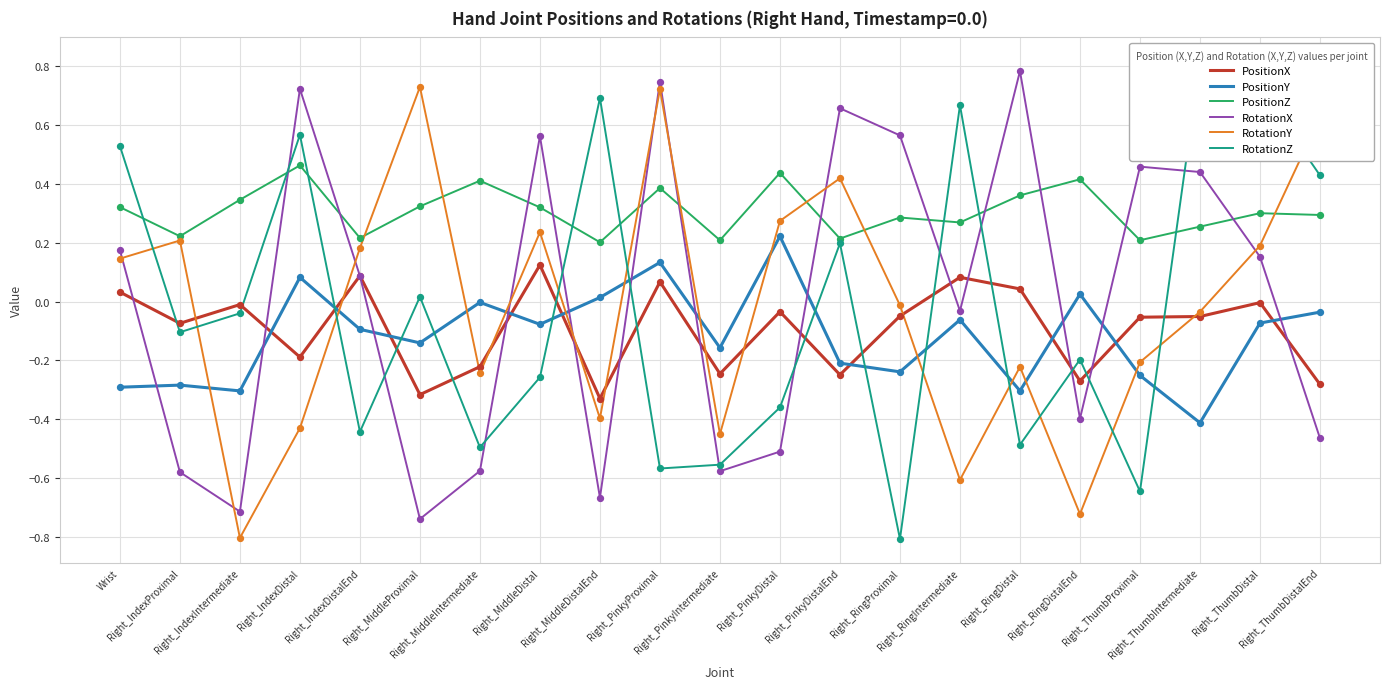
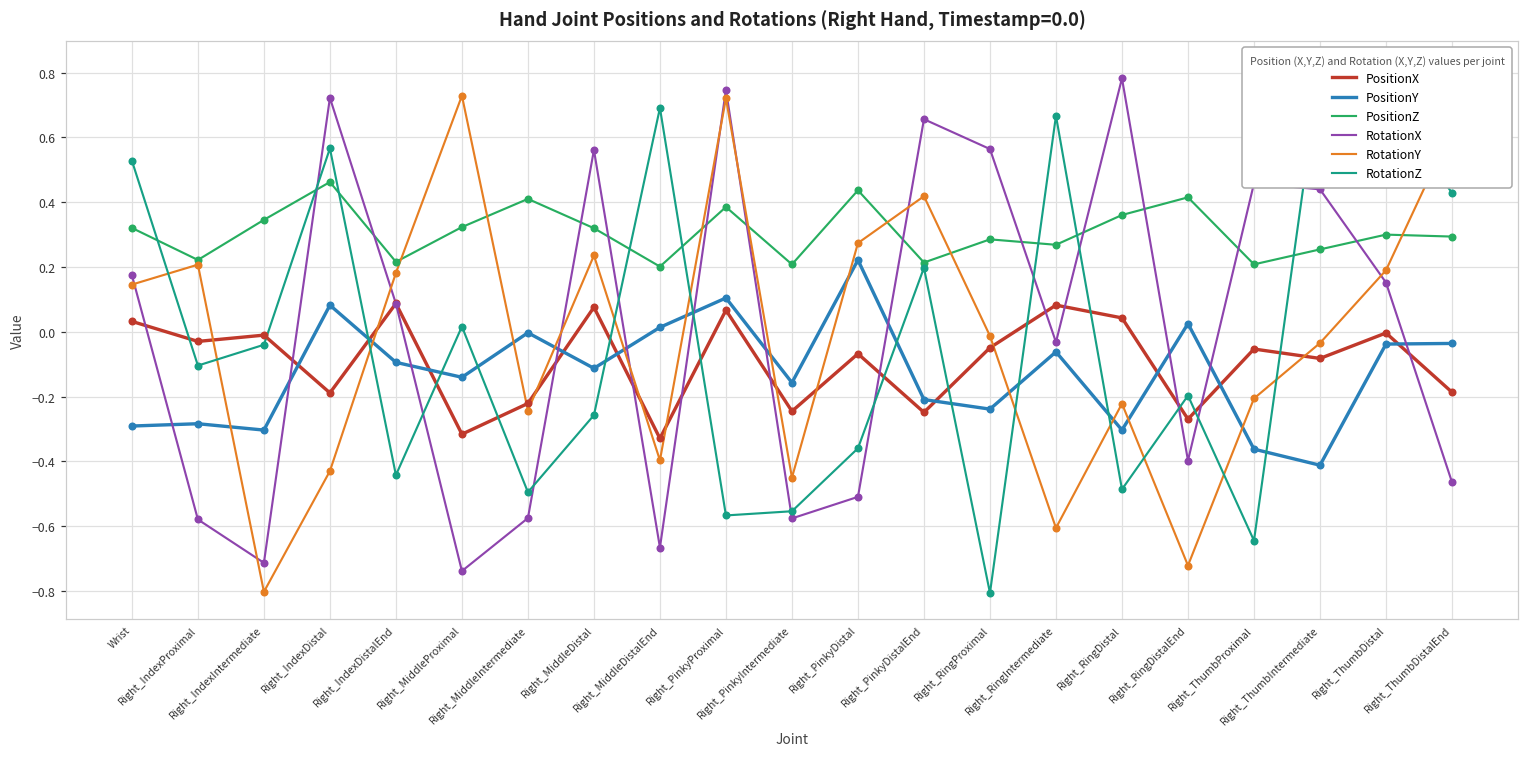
  {
    "PositionX": {
      "Wrist": 0.03,
-     "Right_IndexProximal": -0.07,
+     "Right_IndexProximal": -0.03,
      "Right_IndexIntermediate": -0.01,
      "Right_IndexDistal": -0.19,
      "Right_MiddleProximal": -0.32,
      "Right_MiddleIntermediate": -0.22,
-     "Right_MiddleDistal": 0.12,
+     "Right_MiddleDistal": 0.08,
      "Right_MiddleDistalEnd": -0.33,
      "Right_PinkyProximal": 0.07,
      "Right_PinkyIntermediate": -0.25,
-     "Right_PinkyDistal": -0.03,
+     "Right_PinkyDistal": -0.07,
      "Right_PinkyDistalEnd": -0.25,
      "Right_RingProximal": -0.05,
      "Right_RingIntermediate": 0.08,
      "Right_RingDistal": 0.04,
      "Right_RingDistalEnd": -0.27,
      "Right_ThumbProximal": -0.05,
-     "Right_ThumbIntermediate": -0.05,
+     "Right_ThumbIntermediate": -0.08,
      "Right_ThumbDistal": 0.00,
-     "Right_ThumbDistalEnd": -0.28
+     "Right_ThumbDistalEnd": -0.19
    },
    "PositionY": {
      "Wrist": -0.29,
      "Right_IndexProximal": -0.28,
      "Right_IndexIntermediate": -0.30,
      "Right_IndexDistal": 0.08,
      "Right_IndexDistalEnd": -0.09,
      "Right_MiddleProximal": -0.14,
      "Right_MiddleIntermediate": 0.00,
-     "Right_MiddleDistal": -0.08,
+     "Right_MiddleDistal": -0.11,
      "Right_MiddleDistalEnd": 0.01,
-     "Right_PinkyProximal": 0.13,
+     "Right_PinkyProximal": 0.10,
      "Right_PinkyIntermediate": -0.16,
      "Right_PinkyDistal": 0.22,
      "Right_PinkyDistalEnd": -0.21,
      "Right_RingProximal": -0.24,
      "Right_RingIntermediate": -0.06,
      "Right_RingDistal": -0.30,
      "Right_RingDistalEnd": 0.03,
-     "Right_ThumbProximal": -0.25,
+     "Right_ThumbProximal": -0.36,
      "Right_ThumbIntermediate": -0.41,
-     "Right_ThumbDistal": -0.07,
+     "Right_ThumbDistal": -0.04,
      "Right_ThumbDistalEnd": -0.04
    },
    "RotationX": {
      "Wrist": 0.17,
      "Right_IndexProximal": -0.58,
      "Right_IndexIntermediate": -0.71,
      "Right_IndexDistal": 0.72,
      "Right_MiddleProximal": -0.74,
      "Right_MiddleIntermediate": -0.57,
      "Right_MiddleDistal": 0.56,
      "Right_MiddleDistalEnd": -0.67,
      "Right_PinkyProximal": 0.75,
      "Right_PinkyIntermediate": -0.58,
      "Right_PinkyDistal": -0.51,
      "Right_PinkyDistalEnd": 0.66,
      "Right_RingProximal": 0.56,
      "Right_RingIntermediate": -0.03,
      "Right_RingDistal": 0.78,
      "Right_RingDistalEnd": -0.40,
      "Right_ThumbProximal": 0.46,
      "Right_ThumbIntermediate": 0.44,
      "Right_ThumbDistal": 0.15,
      "Right_ThumbDistalEnd": -0.46
    },
    "RotationY": {
      "Wrist": 0.15,
      "Right_IndexProximal": 0.21,
      "Right_IndexIntermediate": -0.80,
      "Right_IndexDistal": -0.43,
      "Right_IndexDistalEnd": 0.18,
      "Right_MiddleProximal": 0.73,
      "Right_MiddleIntermediate": -0.24,
      "Right_MiddleDistal": 0.24,
      "Right_MiddleDistalEnd": -0.40,
      "Right_PinkyProximal": 0.72,
      "Right_PinkyIntermediate": -0.45,
      "Right_PinkyDistal": 0.27,
      "Right_PinkyDistalEnd": 0.42,
      "Right_RingProximal": -0.01,
      "Right_RingIntermediate": -0.61,
      "Right_RingDistal": -0.22,
      "Right_RingDistalEnd": -0.72,
      "Right_ThumbProximal": -0.21,
      "Right_ThumbIntermediate": -0.03,
      "Right_ThumbDistal": 0.19
    }
  }
